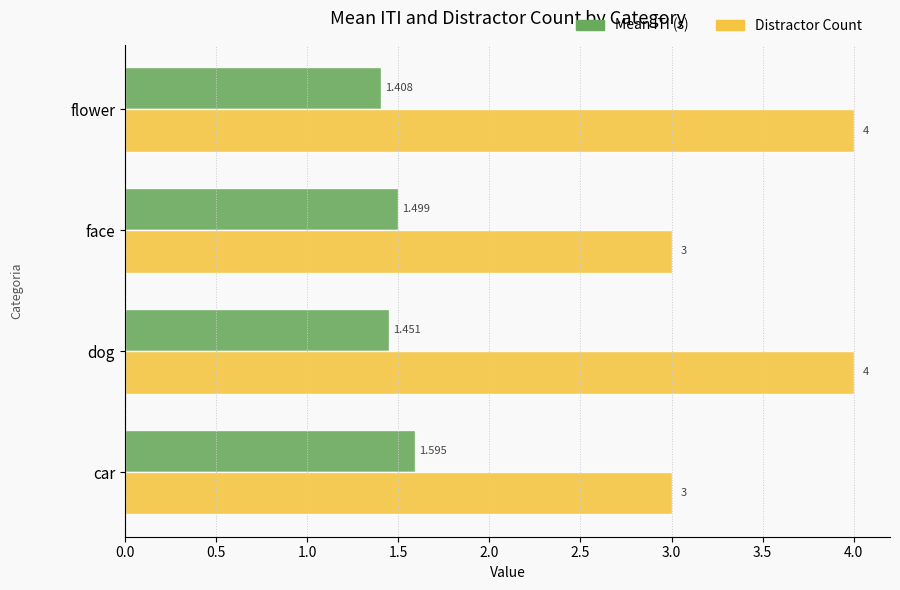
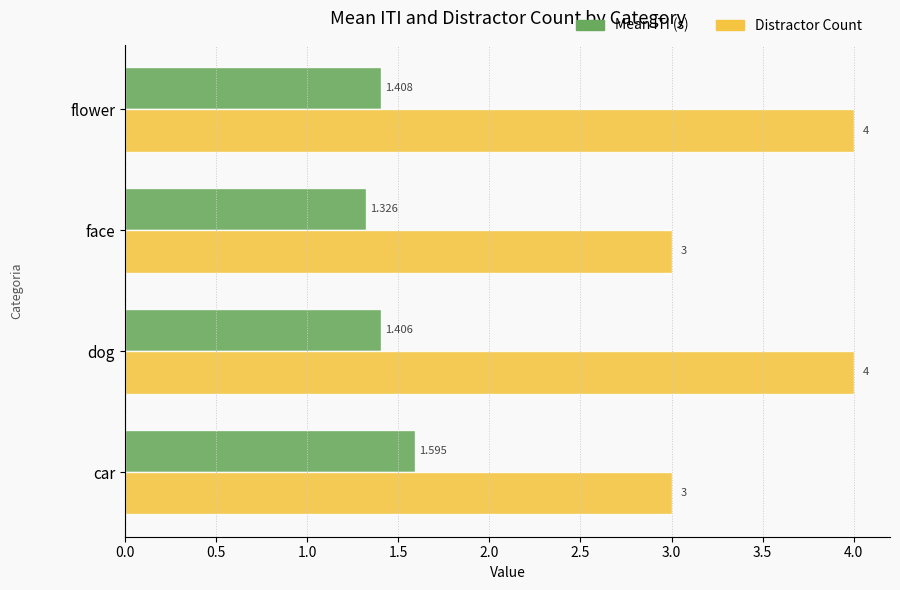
  {
    "Mean ITI (s)": {
      "flower": 1.408,
-     "face": 1.499,
-     "dog": 1.451,
+     "face": 1.326,
+     "dog": 1.406,
      "car": 1.595
    },
    "Distractor Count": {
      "flower": 4,
      "face": 3,
      "dog": 4,
      "car": 3
    }
  }
